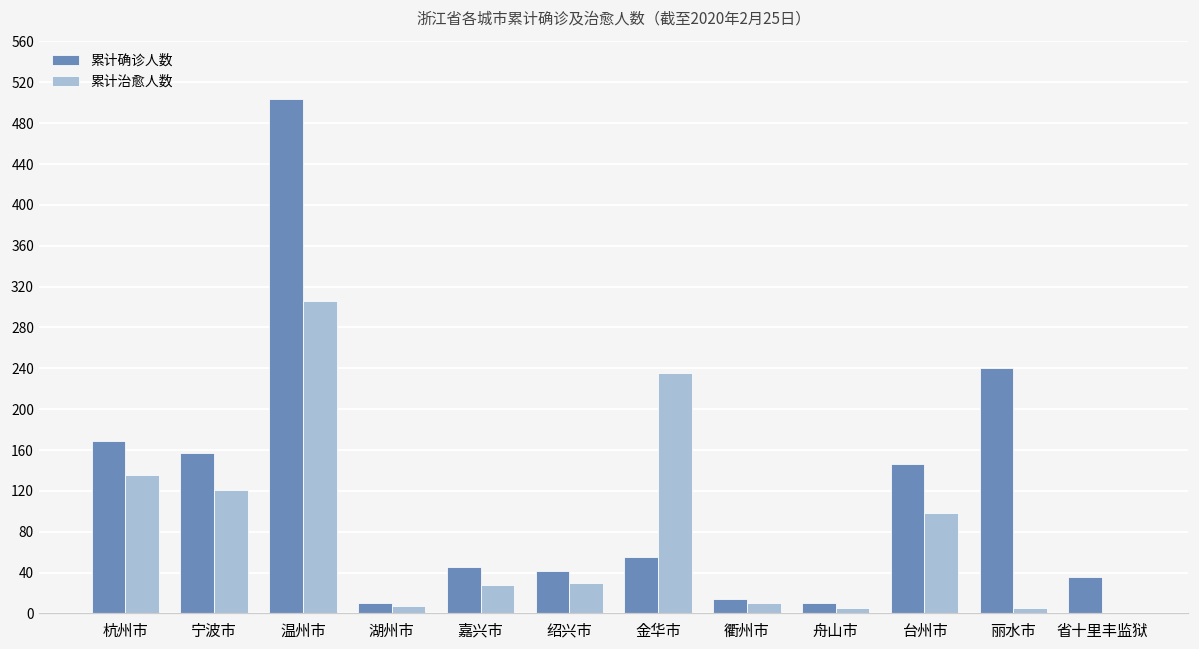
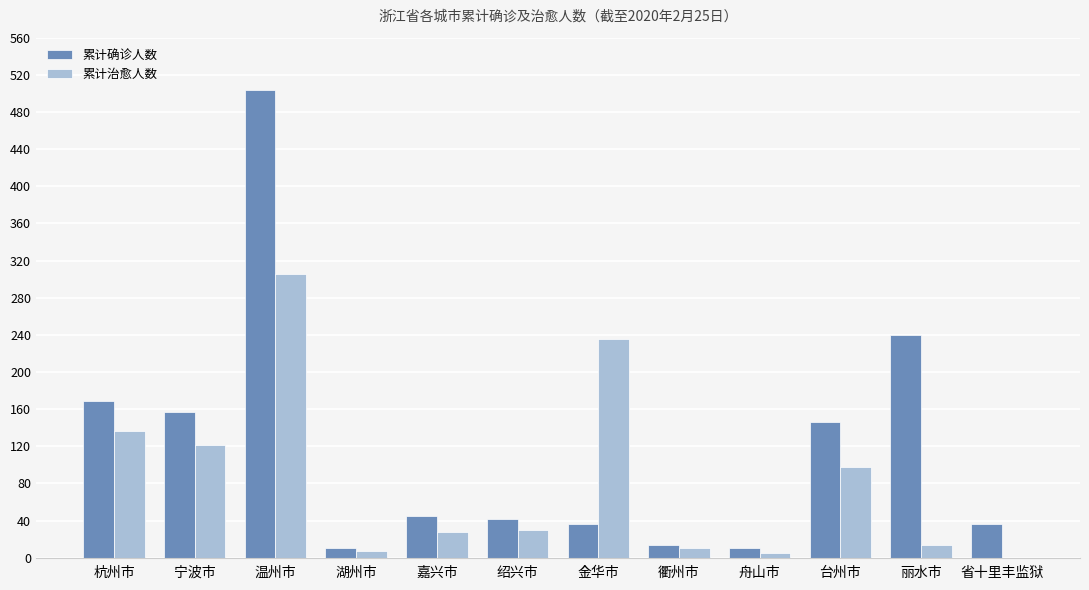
  {
    "累计确诊人数": {
      "杭州市": 170,
      "宁波市": 160,
      "温州市": 500,
      "湖州市": 10,
      "嘉兴市": 50,
      "绍兴市": 40,
-     "金华市": 60,
+     "金华市": 40,
      "衢州市": 10,
      "舟山市": 10,
      "台州市": 150,
      "丽水市": 240,
      "省十里丰监狱": 40
    },
    "累计治愈人数": {
      "杭州市": 140,
      "宁波市": 120,
      "温州市": 310,
      "湖州市": 10,
      "嘉兴市": 30,
      "绍兴市": 30,
      "金华市": 240,
      "衢州市": 10,
      "舟山市": 10,
      "台州市": 100,
-     "丽水市": 5,
+     "丽水市": 14,
      "省十里丰监狱": 0
    }
  }
